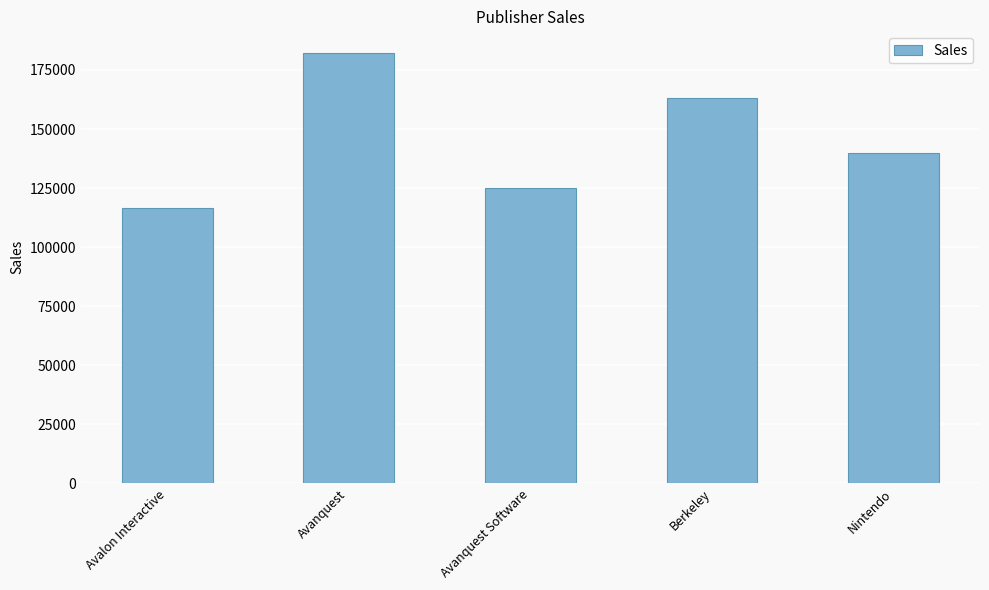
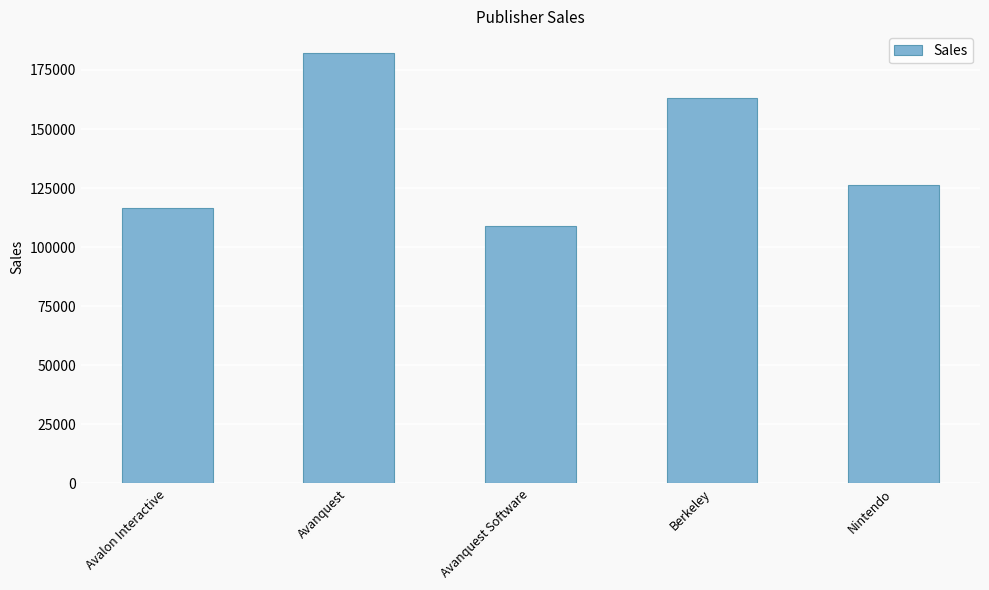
  {
    "Avalon Interactive": 117000,
    "Avanquest": 182000,
-   "Avanquest Software": 125000,
+   "Avanquest Software": 109000,
    "Berkeley": 163000,
-   "Nintendo": 140000
+   "Nintendo": 126000
  }
